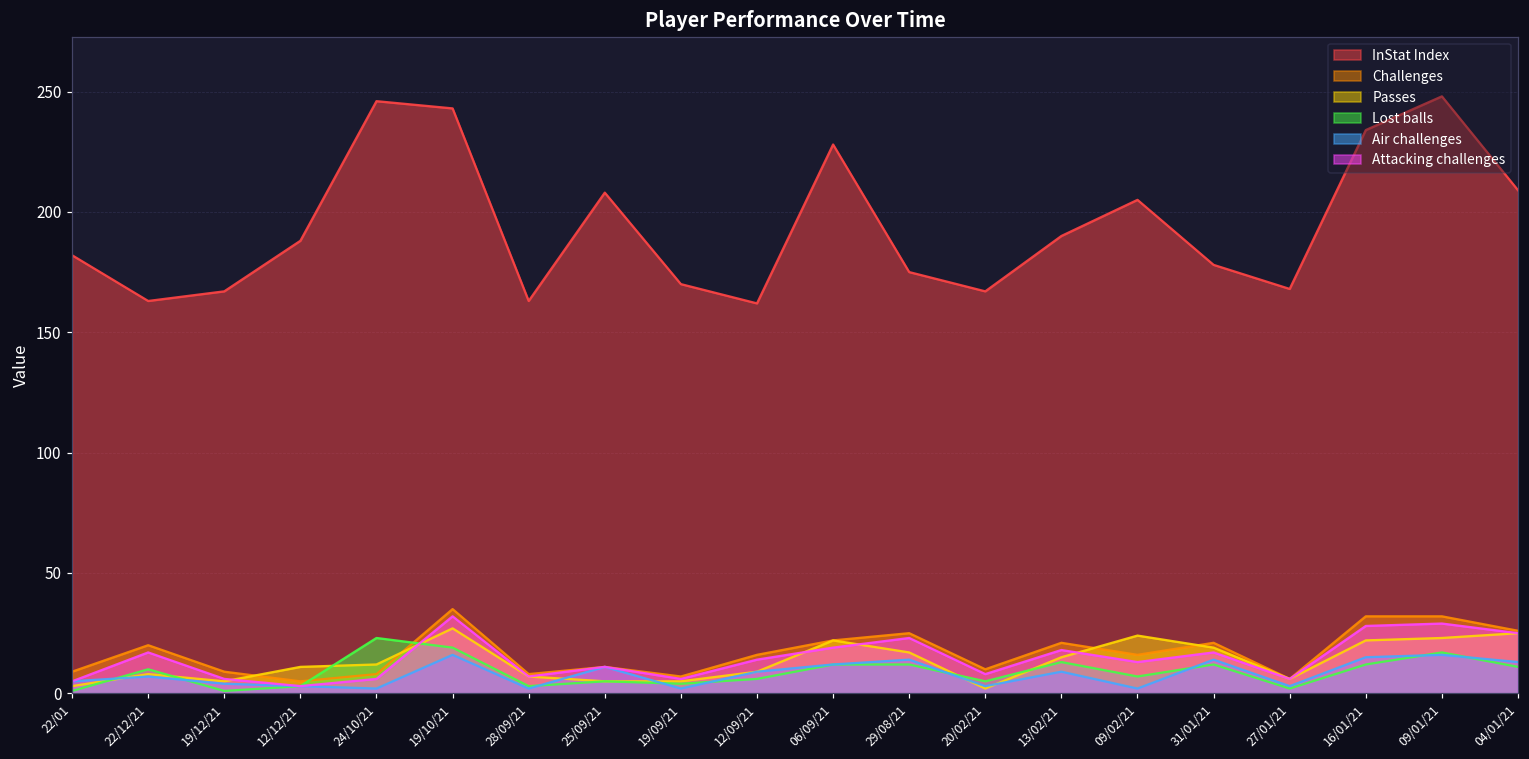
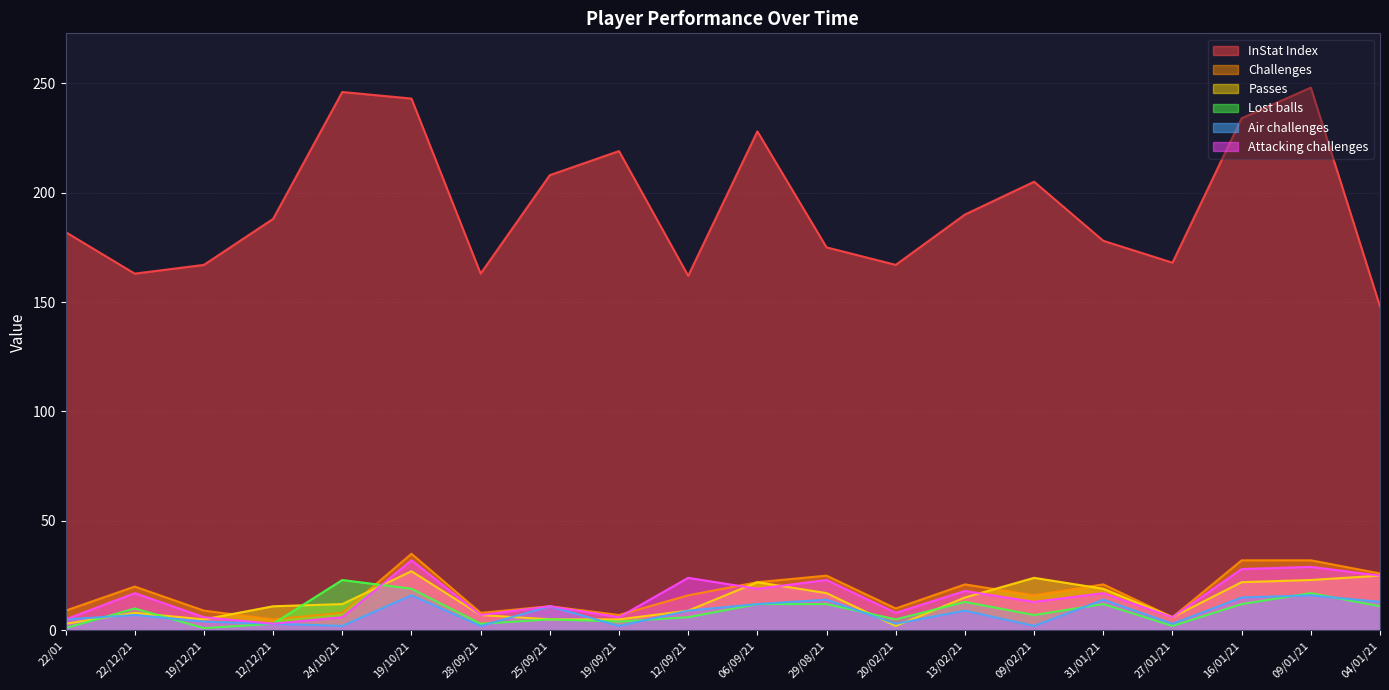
  {
    "InStat Index": {
      "22/01": 182,
      "22/12/21": 163,
      "19/12/21": 167,
      "12/12/21": 188,
      "24/10/21": 246,
      "19/10/21": 243,
      "28/09/21": 163,
      "25/09/21": 208,
-     "19/09/21": 170,
+     "19/09/21": 219,
      "12/09/21": 162,
      "06/09/21": 228,
      "29/08/21": 175,
      "20/02/21": 167,
      "13/02/21": 190,
      "09/02/21": 205,
      "31/01/21": 178,
      "27/01/21": 168,
-     "04/01/21": 209
+     "04/01/21": 148
    },
    "Lost balls": {
      "22/01": 1,
      "22/12/21": 10,
      "19/12/21": 1,
      "24/10/21": 23,
      "19/10/21": 19,
      "12/09/21": 6,
      "29/08/21": 12,
      "20/02/21": 5,
      "13/02/21": 13,
      "09/02/21": 7,
      "31/01/21": 12,
      "16/01/21": 12,
      "04/01/21": 11
    },
    "Air challenges": {
      "24/10/21": 2,
      "19/10/21": 16,
      "19/09/21": 2,
      "29/08/21": 14,
      "13/02/21": 9,
      "09/02/21": 2,
      "31/01/21": 14,
      "16/01/21": 15,
      "04/01/21": 13
    },
    "Attacking challenges": {
      "22/12/21": 17,
      "24/10/21": 6,
      "19/10/21": 32,
-     "12/09/21": 14,
+     "12/09/21": 24,
      "06/09/21": 19,
      "29/08/21": 23,
      "20/02/21": 8,
      "13/02/21": 18,
      "09/02/21": 13,
      "31/01/21": 17,
      "16/01/21": 28,
      "09/01/21": 29
    }
  }
